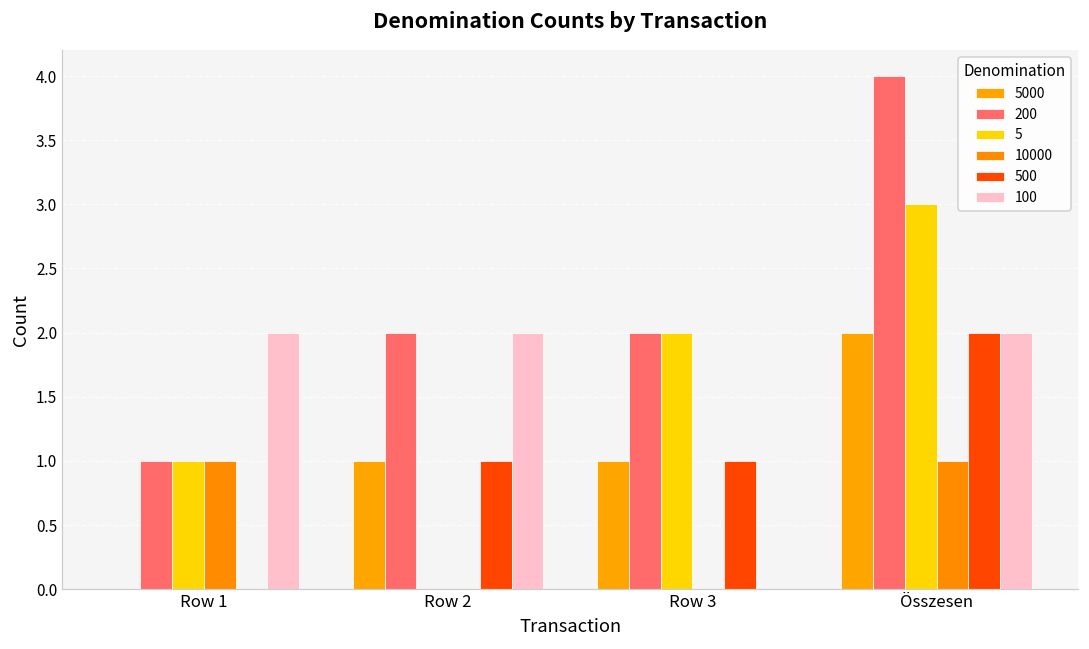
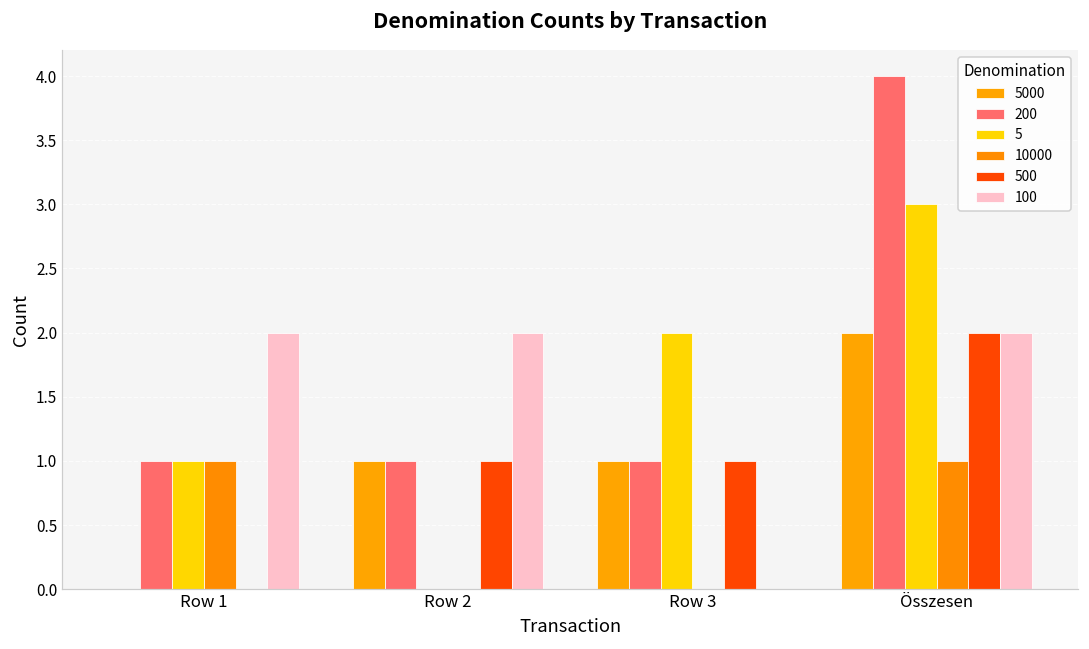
  {
    "200": {
      "Row 1": 1,
-     "Row 2": 2,
-     "Row 3": 2,
+     "Row 2": 1,
+     "Row 3": 1,
      "Összesen": 4
    },
    "500": {
      "Row 1": 0,
      "Row 2": 1,
      "Row 3": 1,
      "Összesen": 2
    },
    "100": {
      "Row 1": 2,
      "Row 2": 2,
      "Row 3": 0,
      "Összesen": 2
    }
  }
